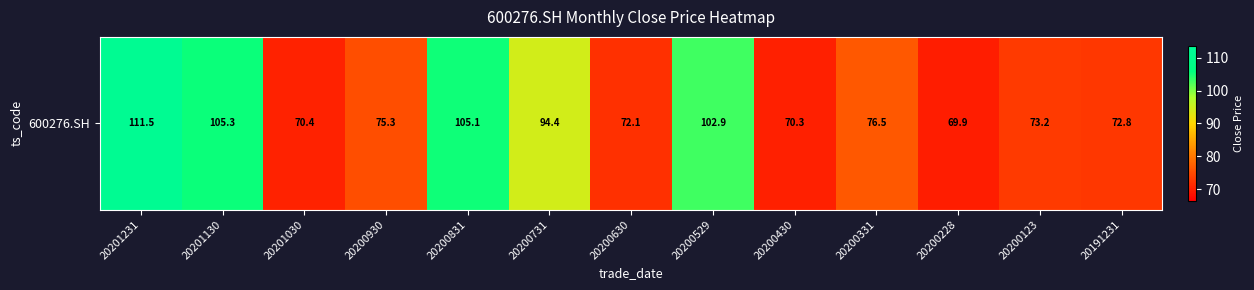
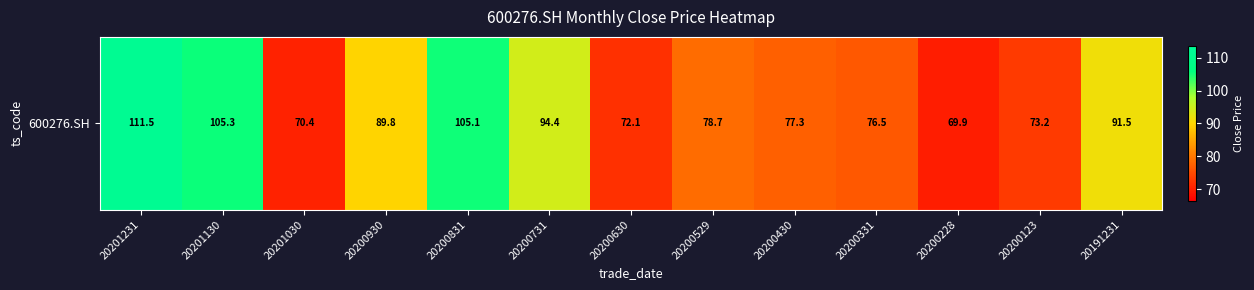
  {
    "600276.SH": {
      "20201231": 111.5,
      "20201130": 105.3,
      "20201030": 70.4,
-     "20200930": 75.3,
+     "20200930": 89.8,
      "20200831": 105.1,
      "20200731": 94.4,
      "20200630": 72.1,
-     "20200529": 102.9,
-     "20200430": 70.3,
+     "20200529": 78.7,
+     "20200430": 77.3,
      "20200331": 76.5,
      "20200228": 69.9,
      "20200123": 73.2,
-     "20191231": 72.8
+     "20191231": 91.5
    }
  }
